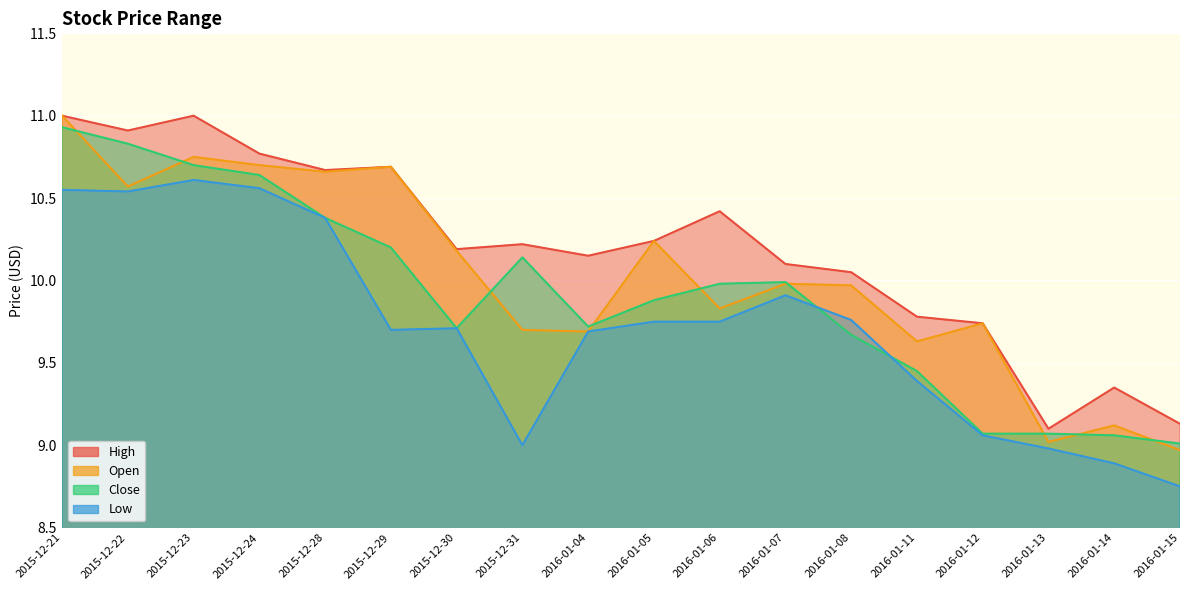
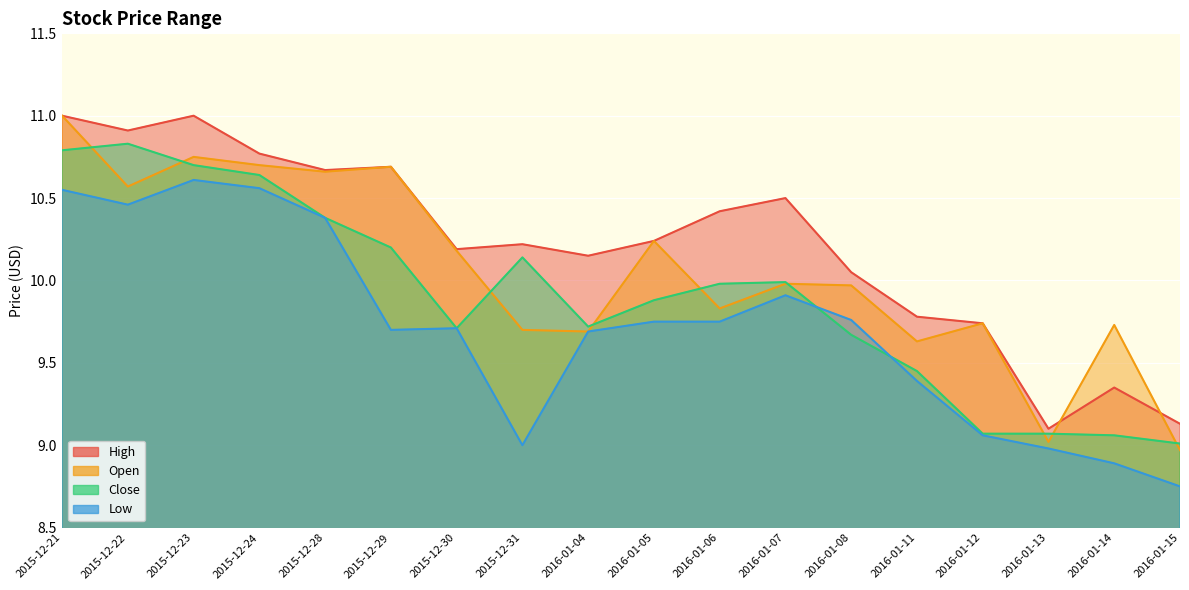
  {
    "High": {
      "2015-12-22": 10.9,
      "2015-12-23": 11.0,
      "2015-12-24": 10.77,
      "2015-12-31": 10.22,
      "2016-01-04": 10.15,
      "2016-01-06": 10.42,
-     "2016-01-07": 10.1,
+     "2016-01-07": 10.5,
      "2016-01-08": 10.05,
      "2016-01-11": 9.78,
      "2016-01-13": 9.1,
      "2016-01-14": 9.35,
      "2016-01-15": 9.13
    },
    "Open": {
      "2015-12-22": 10.57,
      "2015-12-23": 10.75,
      "2015-12-24": 10.70,
      "2015-12-31": 9.70,
      "2016-01-06": 9.83,
      "2016-01-08": 9.97,
      "2016-01-11": 9.63,
      "2016-01-13": 9.02,
-     "2016-01-14": 9.12,
+     "2016-01-14": 9.73,
      "2016-01-15": 8.97
    },
    "Close": {
-     "2015-12-21": 10.93,
+     "2015-12-21": 10.79,
      "2015-12-22": 10.83,
      "2015-12-23": 10.70,
      "2015-12-24": 10.64,
      "2015-12-29": 10.20,
      "2015-12-31": 10.14,
      "2016-01-04": 9.72,
      "2016-01-05": 9.88,
      "2016-01-06": 9.98,
      "2016-01-08": 9.67,
      "2016-01-11": 9.45,
      "2016-01-13": 9.07,
      "2016-01-14": 9.06,
      "2016-01-15": 9.01
    },
    "Low": {
      "2015-12-21": 10.55,
-     "2015-12-22": 10.54,
+     "2015-12-22": 10.46,
      "2015-12-23": 10.61,
      "2015-12-24": 10.56,
      "2015-12-29": 9.70,
      "2015-12-31": 9.00,
      "2016-01-05": 9.75,
      "2016-01-06": 9.75,
      "2016-01-07": 9.91,
      "2016-01-08": 9.76,
      "2016-01-11": 9.39,
      "2016-01-13": 8.98,
      "2016-01-14": 8.89,
      "2016-01-15": 8.75
    }
  }
